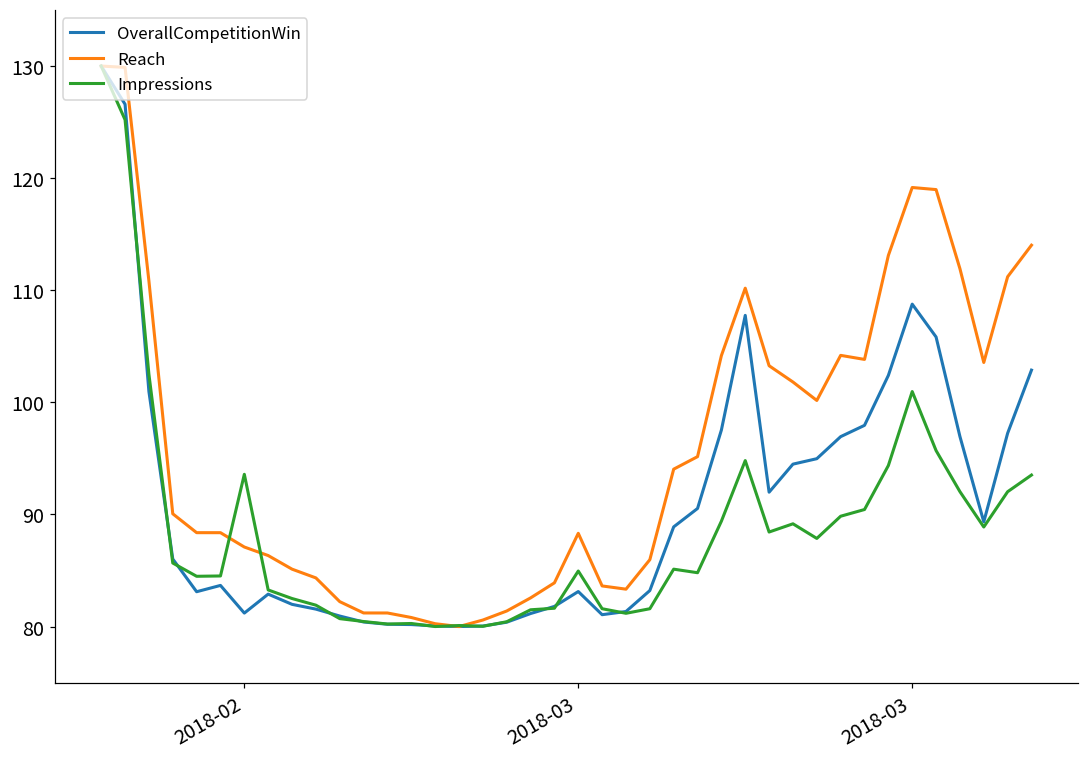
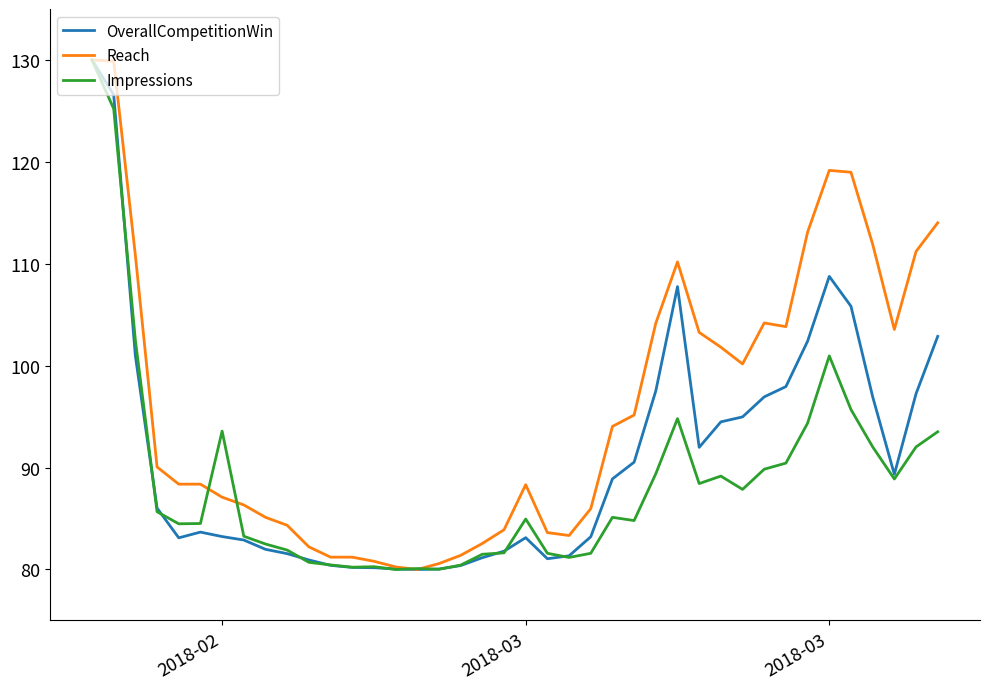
  {
    "OverallCompetitionWin": {
-     "2018-02": 81.2
+     "2018-02": 83.2
    },
    "Reach": {
      "2018-02": 87.1
    },
    "Impressions": {
      "2018-02": 93.6
    }
  }
